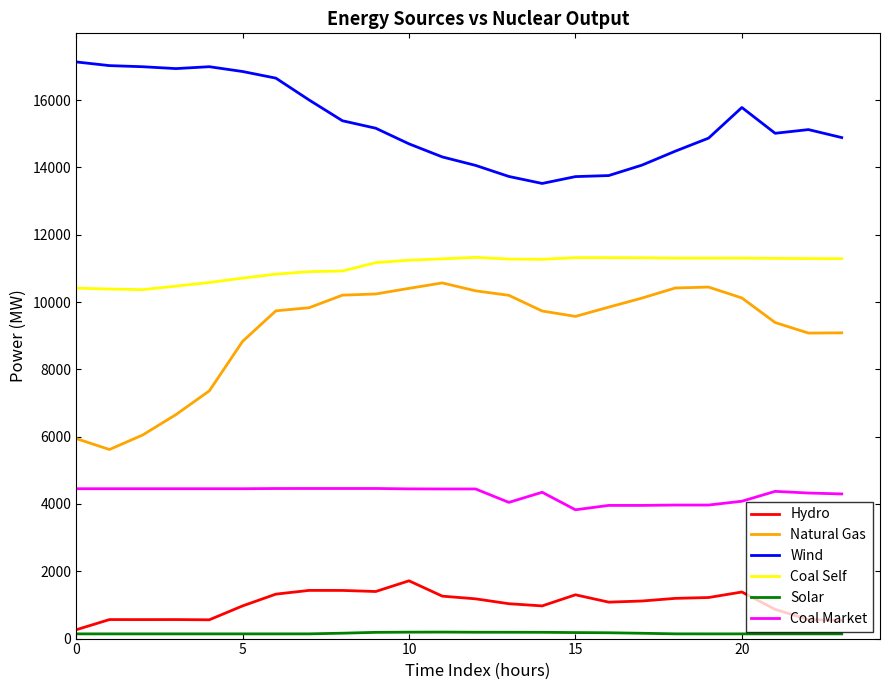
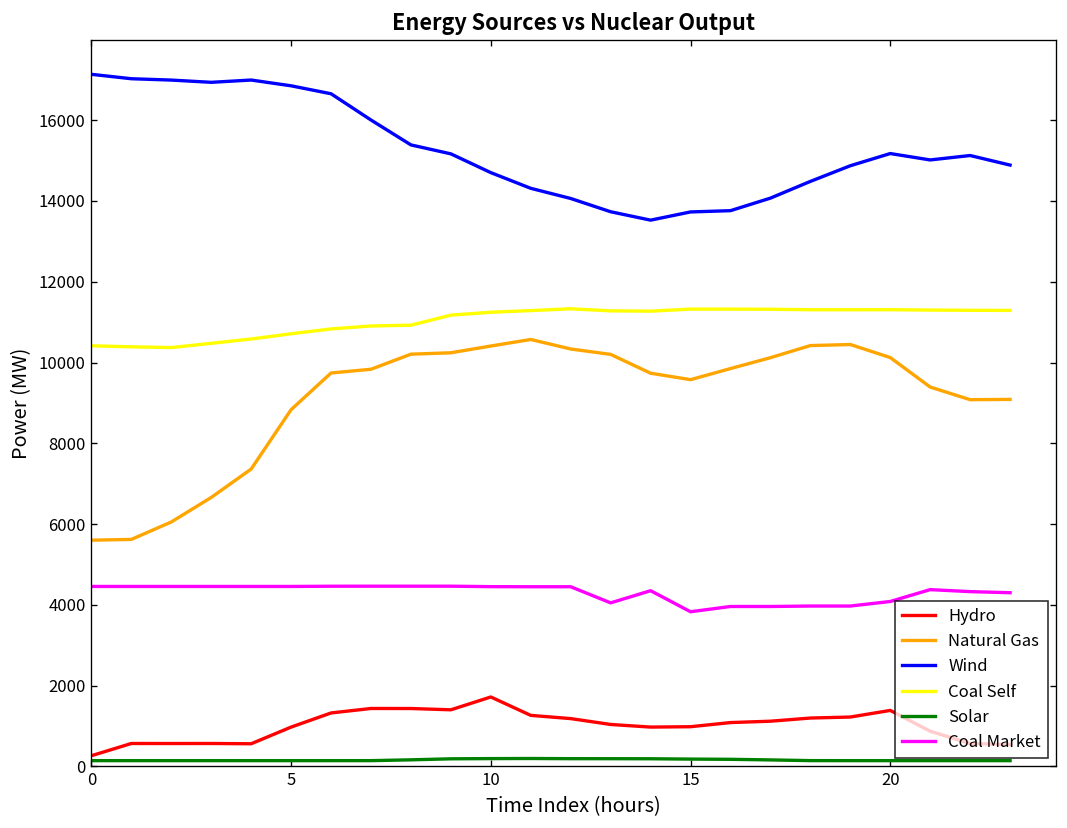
  {
    "Hydro": {
      "0": 300,
      "5": 1000,
      "10": 1700,
-     "15": 1300,
+     "15": 1000,
      "20": 1400
    },
    "Natural Gas": {
-     "0": 5900,
+     "0": 5600,
      "5": 8800,
      "10": 10400,
      "15": 9600,
      "20": 10100
    },
    "Wind": {
      "0": 17100,
      "5": 16900,
      "10": 14700,
      "15": 13700,
-     "20": 15800
+     "20": 15200
    },
    "Coal Self": {
      "0": 10400,
      "5": 10700,
      "10": 11200,
      "15": 11300,
      "20": 11300
    },
    "Solar": {
      "0": 100,
      "5": 100,
      "10": 200,
      "15": 200,
      "20": 100
    },
    "Coal Market": {
      "0": 4500,
      "5": 4500,
      "10": 4400,
      "15": 3800,
      "20": 4100
    }
  }
